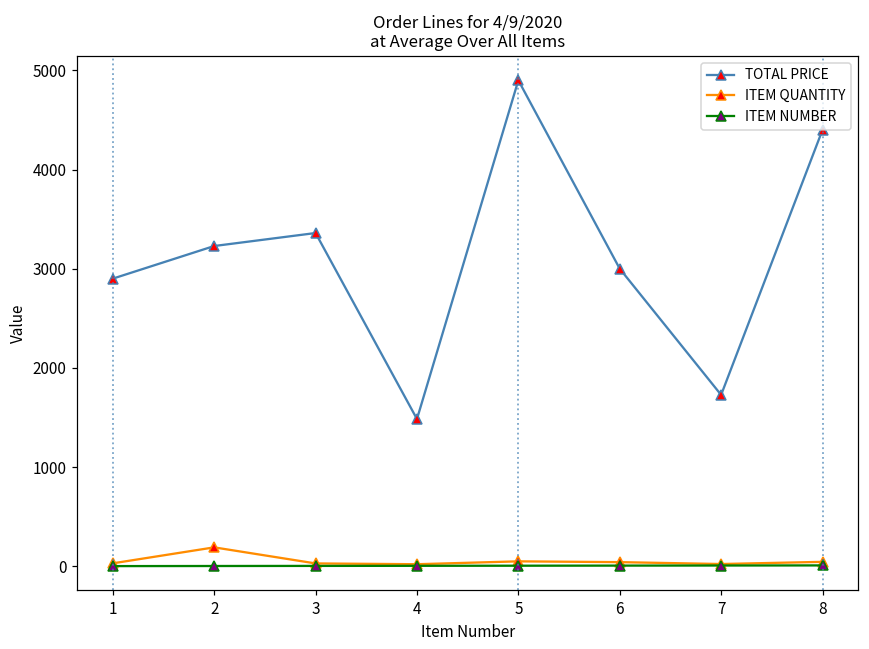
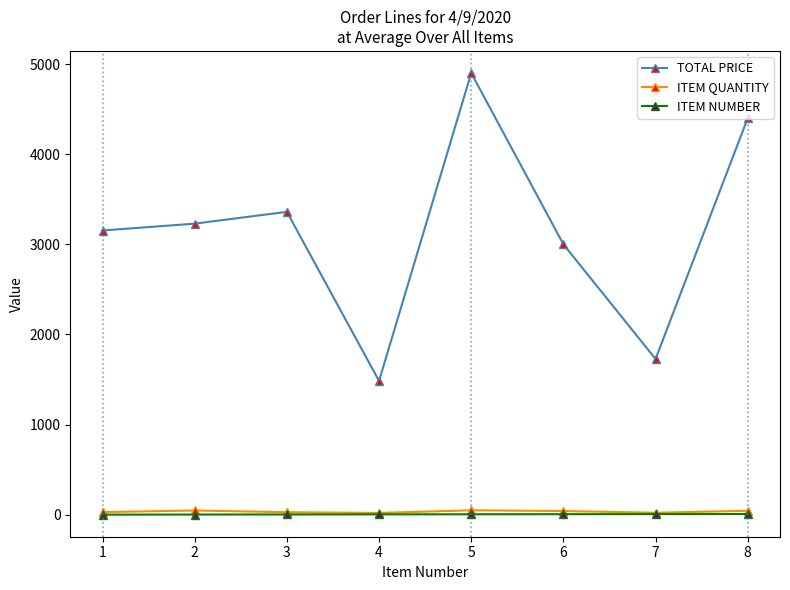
  {
    "TOTAL PRICE": {
-     "1": 2900,
+     "1": 3200,
      "2": 3200,
      "3": 3400,
      "4": 1500,
      "5": 4900,
      "6": 3000,
      "7": 1700
    },
    "ITEM QUANTITY": {
-     "2": 200,
+     "2": 0,
      "5": 0,
      "6": 0,
      "8": 0
    },
    "ITEM NUMBER": {
      "2": 0,
      "5": 0,
      "6": 0,
      "8": 0
    }
  }
